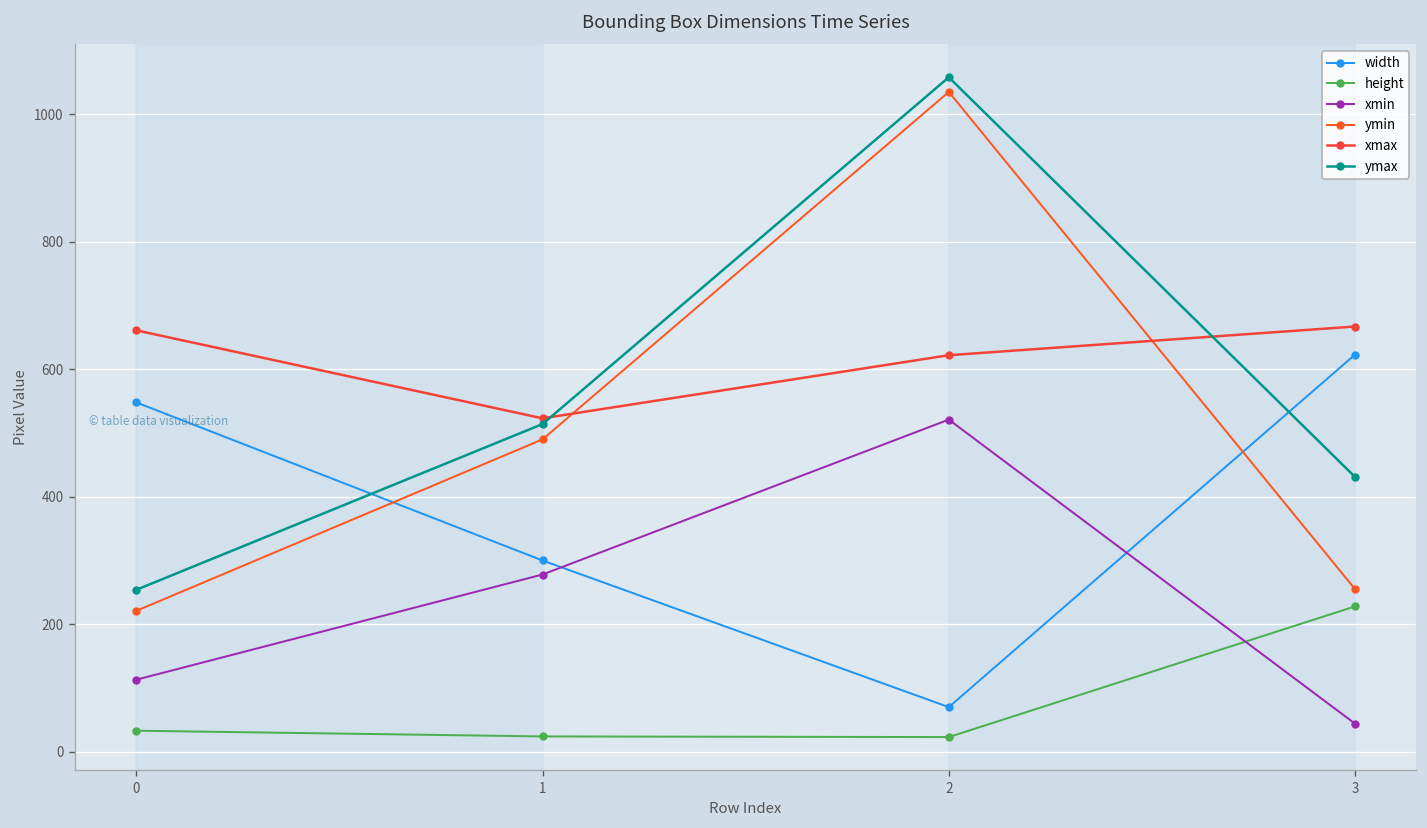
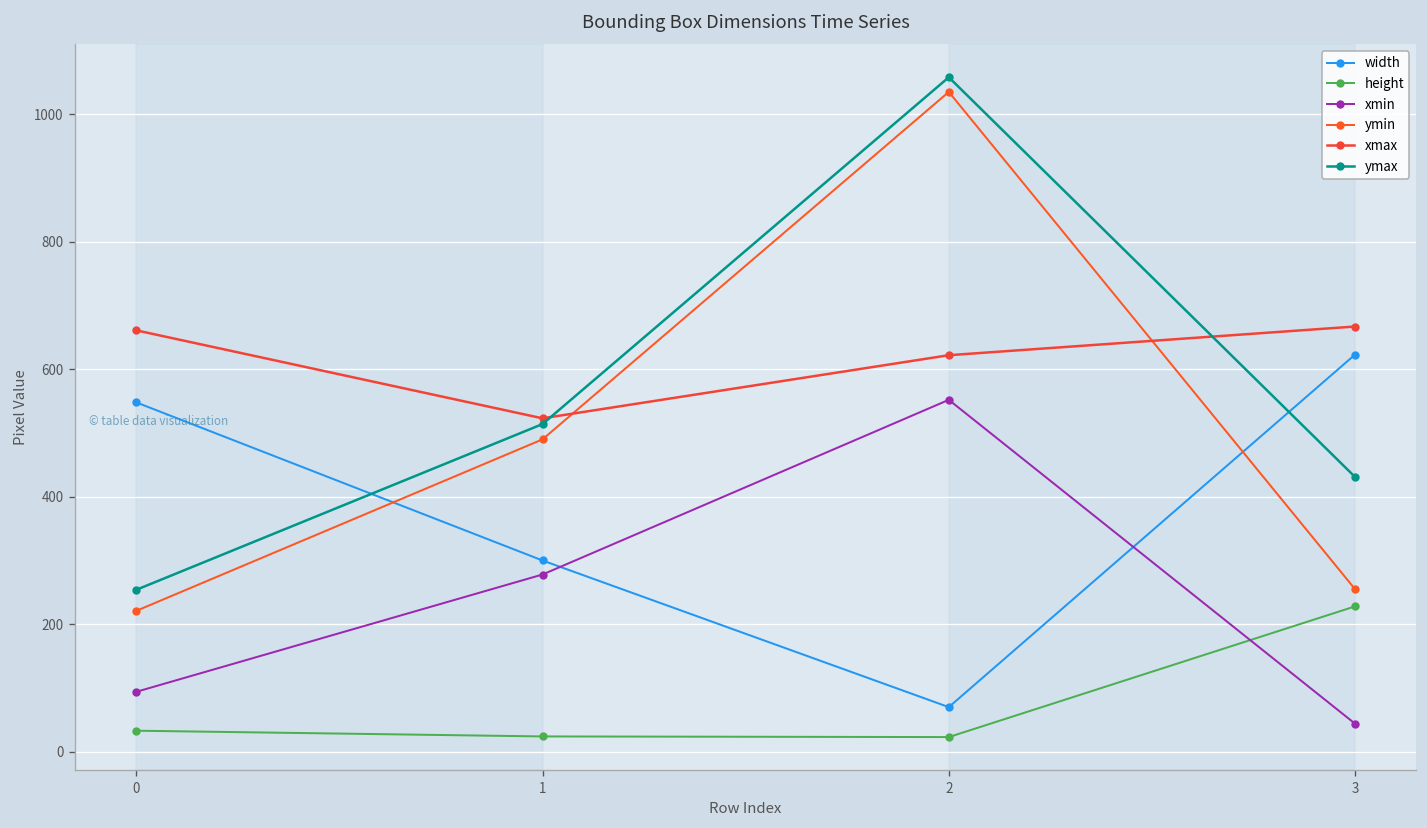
  {
    "width": {
      "0": 550,
      "1": 300,
      "2": 70,
      "3": 620
    },
    "height": {
      "0": 30,
      "1": 20,
      "2": 20,
      "3": 230
    },
    "xmin": {
-     "0": 110,
+     "0": 90,
      "1": 280,
-     "2": 520,
+     "2": 550,
      "3": 40
    },
    "ymax": {
      "0": 250,
      "1": 510,
      "2": 1060,
      "3": 430
    }
  }
